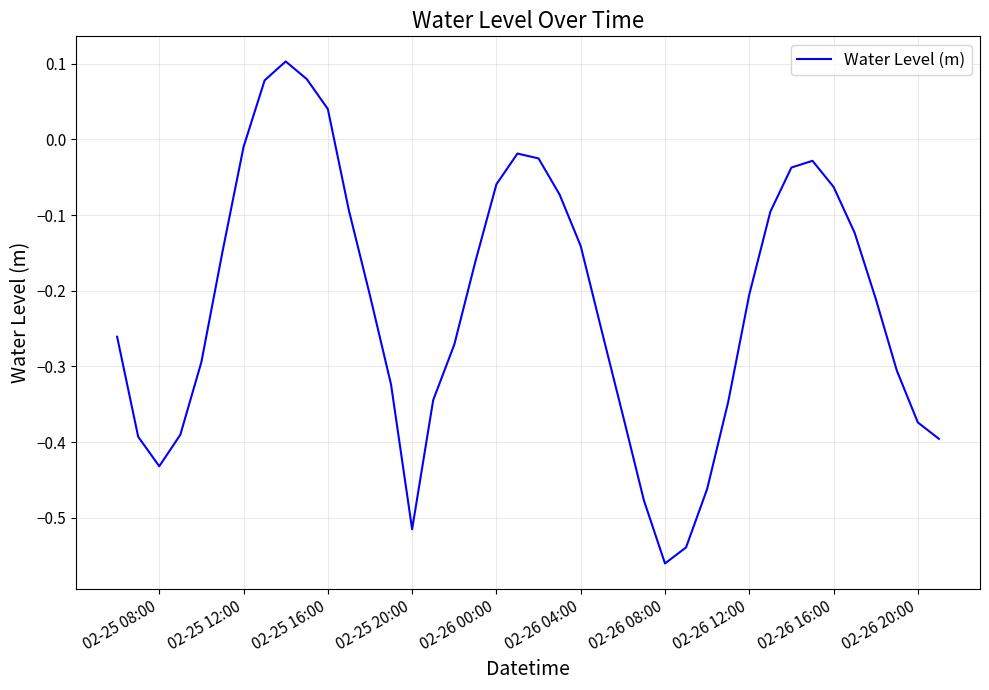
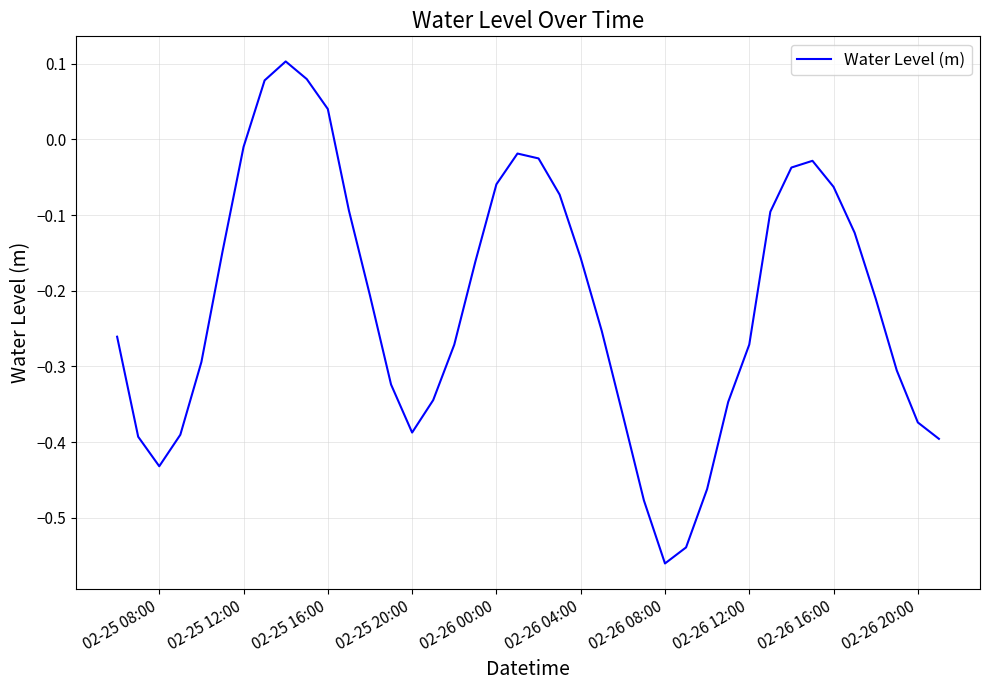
  {
    "02-25 08:00": -0.43,
    "02-25 12:00": -0.01,
    "02-25 16:00": 0.04,
-   "02-25 20:00": -0.52,
+   "02-25 20:00": -0.39,
    "02-26 00:00": -0.06,
-   "02-26 04:00": -0.14,
+   "02-26 04:00": -0.16,
    "02-26 08:00": -0.56,
-   "02-26 12:00": -0.21,
+   "02-26 12:00": -0.27,
    "02-26 16:00": -0.06,
    "02-26 20:00": -0.37
  }
